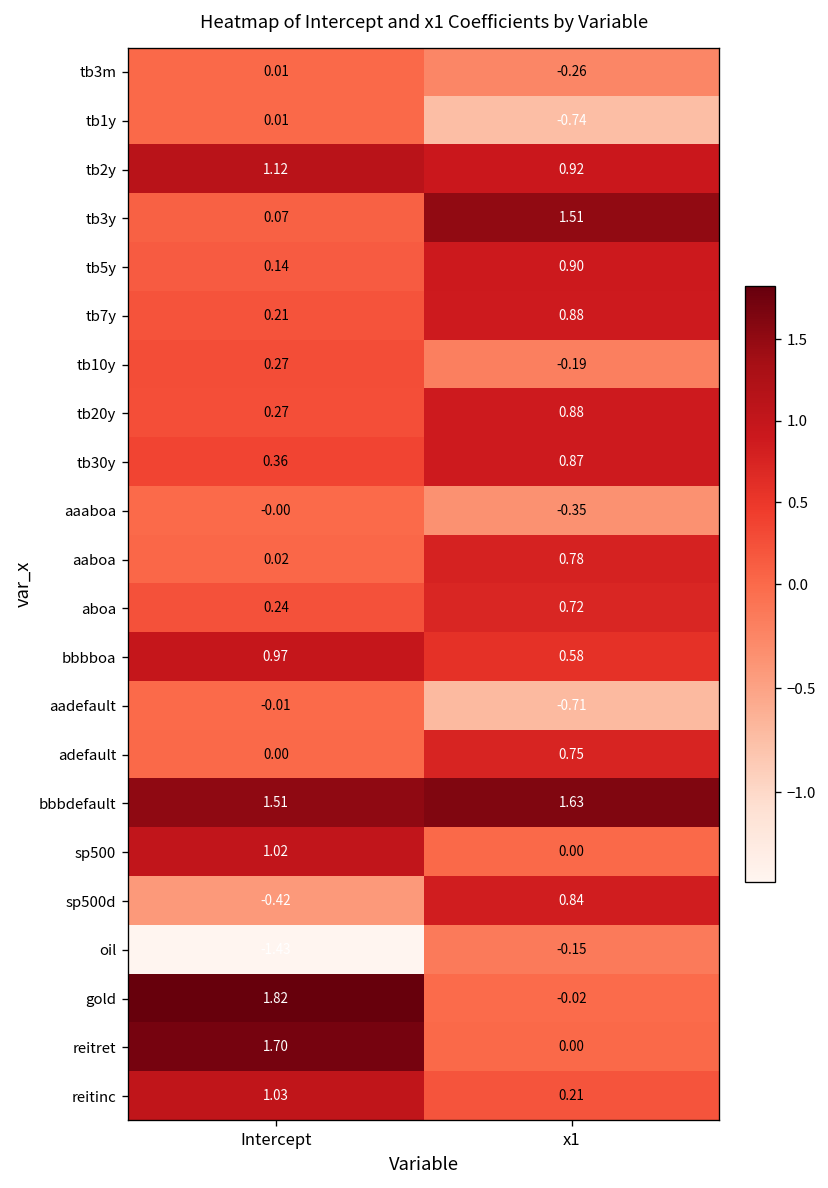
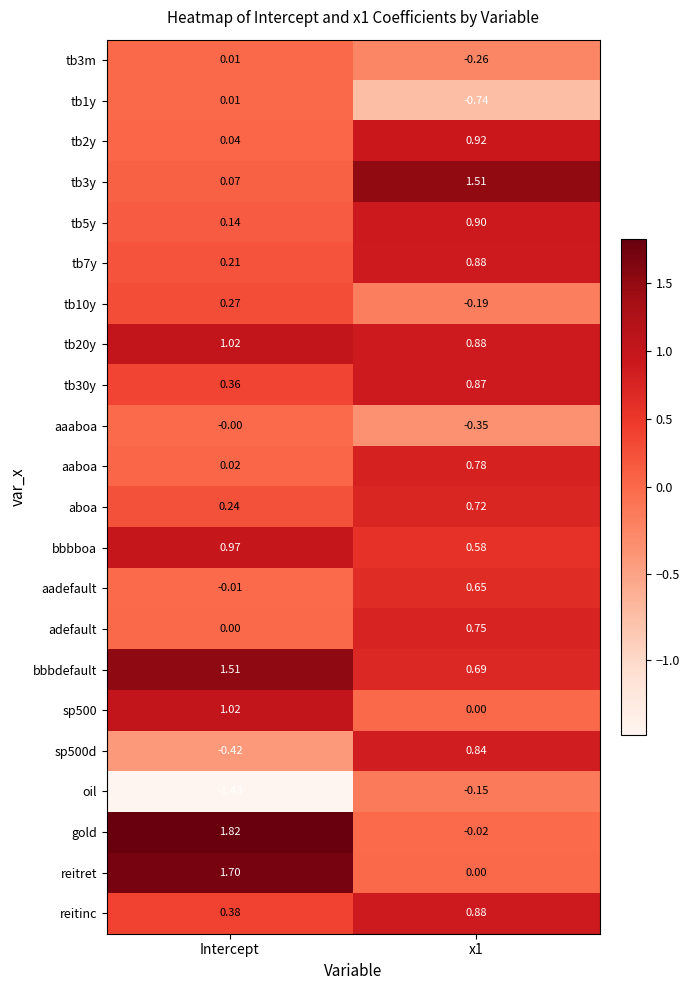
  {
    "tb3m": {
      "Intercept": 0.01,
      "x1": -0.26
    },
    "tb1y": {
      "Intercept": 0.01,
      "x1": -0.74
    },
    "tb2y": {
-     "Intercept": 1.12,
+     "Intercept": 0.04,
      "x1": 0.92
    },
    "tb3y": {
      "Intercept": 0.07,
      "x1": 1.51
    },
    "tb5y": {
      "Intercept": 0.14,
      "x1": 0.90
    },
    "tb7y": {
      "Intercept": 0.21,
      "x1": 0.88
    },
    "tb10y": {
      "Intercept": 0.27,
      "x1": -0.19
    },
    "tb20y": {
-     "Intercept": 0.27,
+     "Intercept": 1.02,
      "x1": 0.88
    },
    "tb30y": {
      "Intercept": 0.36,
      "x1": 0.87
    },
    "aaaboa": {
      "Intercept": -0.00,
      "x1": -0.35
    },
    "aaboa": {
      "Intercept": 0.02,
      "x1": 0.78
    },
    "aboa": {
      "Intercept": 0.24,
      "x1": 0.72
    },
    "bbbboa": {
      "Intercept": 0.97,
      "x1": 0.58
    },
    "aadefault": {
      "Intercept": -0.01,
-     "x1": -0.71
+     "x1": 0.65
    },
    "adefault": {
      "Intercept": 0.00,
      "x1": 0.75
    },
    "bbbdefault": {
      "Intercept": 1.51,
-     "x1": 1.63
+     "x1": 0.69
    },
    "sp500": {
      "Intercept": 1.02,
      "x1": 0.00
    },
    "sp500d": {
      "Intercept": -0.42,
      "x1": 0.84
    },
    "oil": {
      "x1": -0.15
    },
    "gold": {
      "Intercept": 1.82,
      "x1": -0.02
    },
    "reitret": {
      "Intercept": 1.70,
      "x1": 0.00
    },
    "reitinc": {
-     "Intercept": 1.03,
-     "x1": 0.21
+     "Intercept": 0.38,
+     "x1": 0.88
    }
  }
